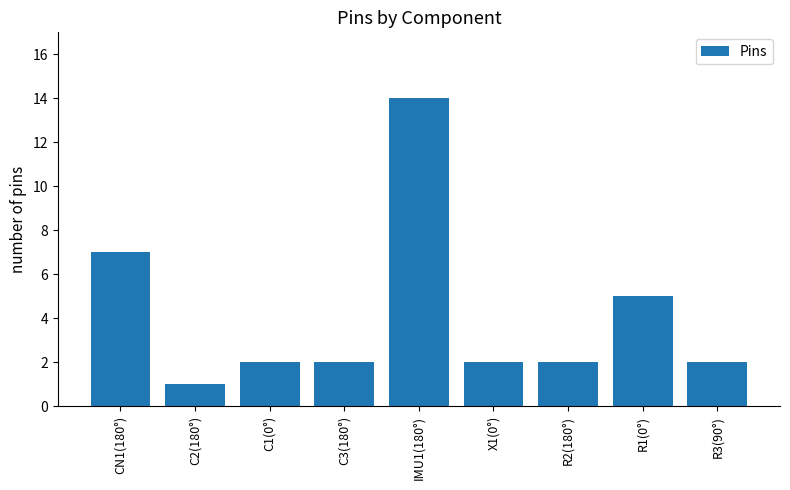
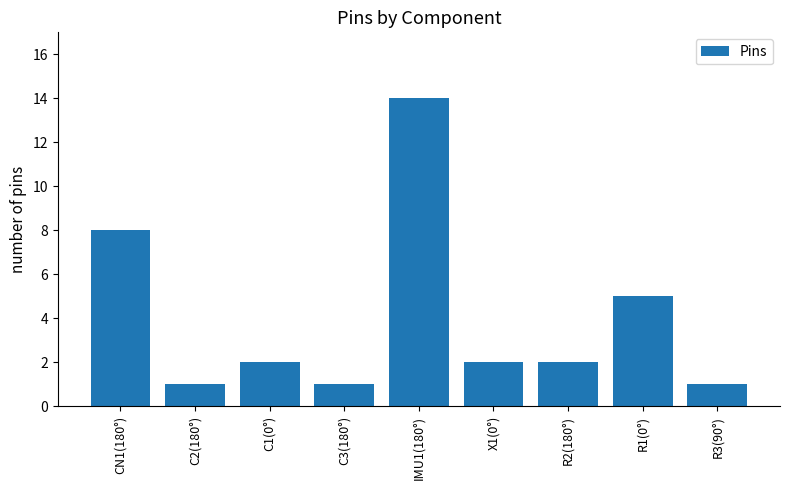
  {
-   "CN1(180°)": 7,
+   "CN1(180°)": 8,
    "C2(180°)": 1,
    "C1(0°)": 2,
-   "C3(180°)": 2,
+   "C3(180°)": 1,
    "IMU1(180°)": 14,
    "X1(0°)": 2,
    "R2(180°)": 2,
    "R1(0°)": 5,
-   "R3(90°)": 2
+   "R3(90°)": 1
  }
